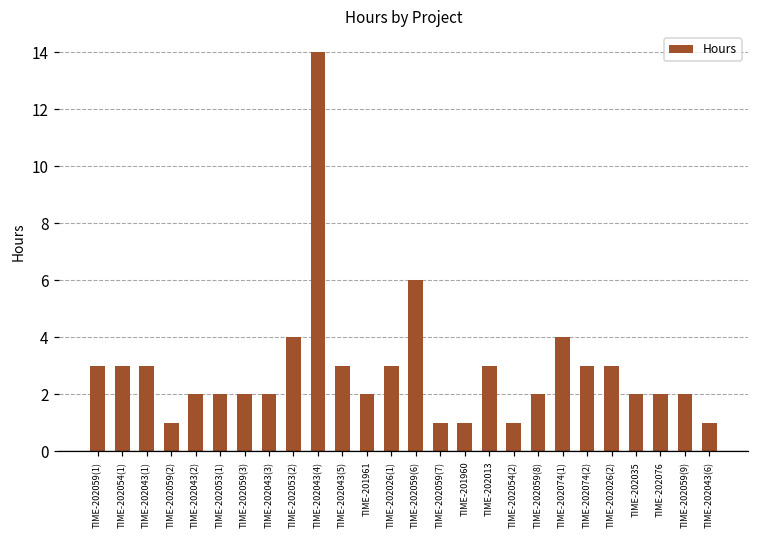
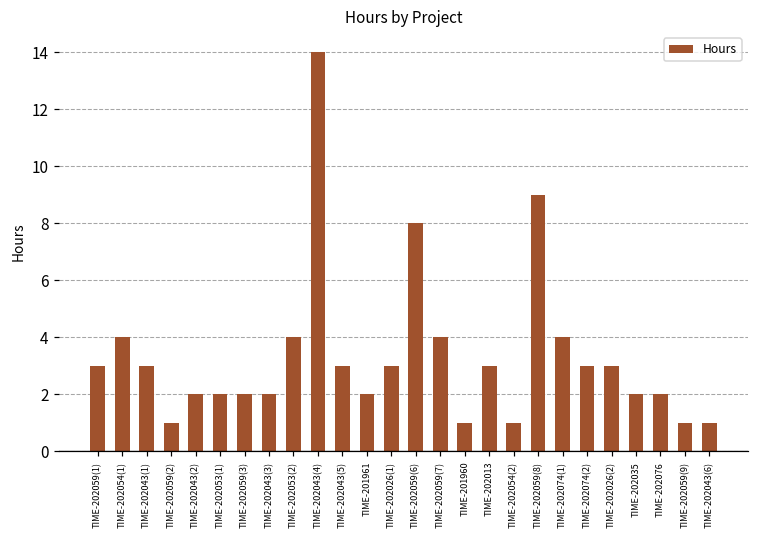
  {
    "TIME-202059(1)": 3,
-   "TIME-202054(1)": 3,
+   "TIME-202054(1)": 4,
    "TIME-202043(1)": 3,
    "TIME-202059(2)": 1,
    "TIME-202043(2)": 2,
    "TIME-202053(1)": 2,
    "TIME-202059(3)": 2,
    "TIME-202043(3)": 2,
    "TIME-202053(2)": 4,
    "TIME-202043(4)": 14,
    "TIME-202043(5)": 3,
    "TIME-201961": 2,
    "TIME-202026(1)": 3,
-   "TIME-202059(6)": 6,
-   "TIME-202059(7)": 1,
+   "TIME-202059(6)": 8,
+   "TIME-202059(7)": 4,
    "TIME-201960": 1,
    "TIME-202013": 3,
    "TIME-202054(2)": 1,
-   "TIME-202059(8)": 2,
+   "TIME-202059(8)": 9,
    "TIME-202074(1)": 4,
    "TIME-202074(2)": 3,
    "TIME-202026(2)": 3,
    "TIME-202035": 2,
    "TIME-202076": 2,
-   "TIME-202059(9)": 2,
+   "TIME-202059(9)": 1,
    "TIME-202043(6)": 1
  }
